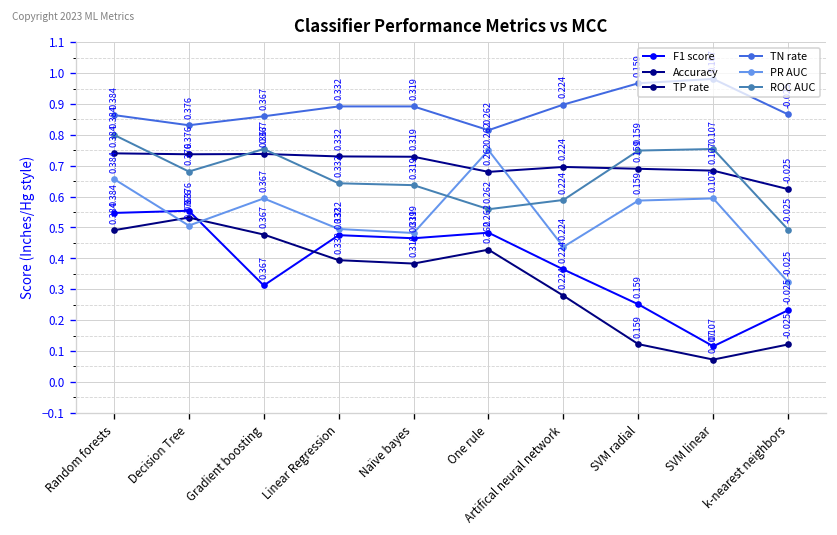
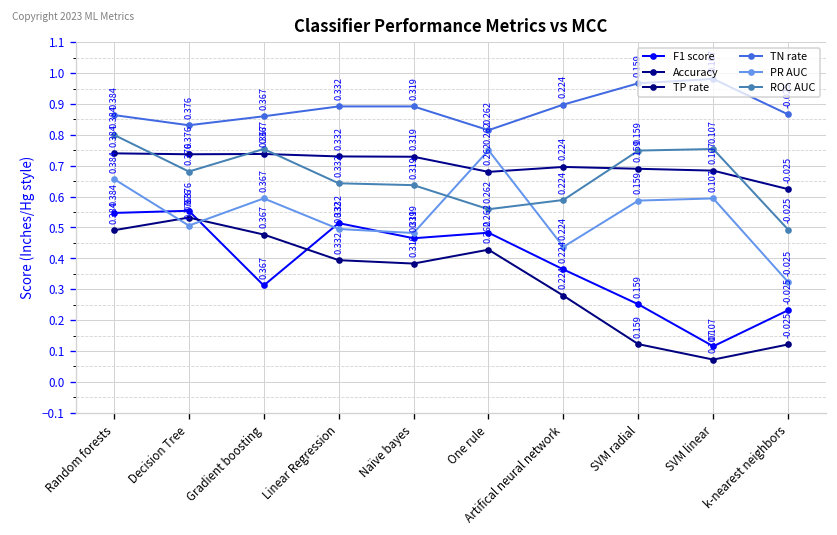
  {
    "F1 score": {
-     "Linear Regression": 0.48
+     "Linear Regression": 0.51
    }
  }
